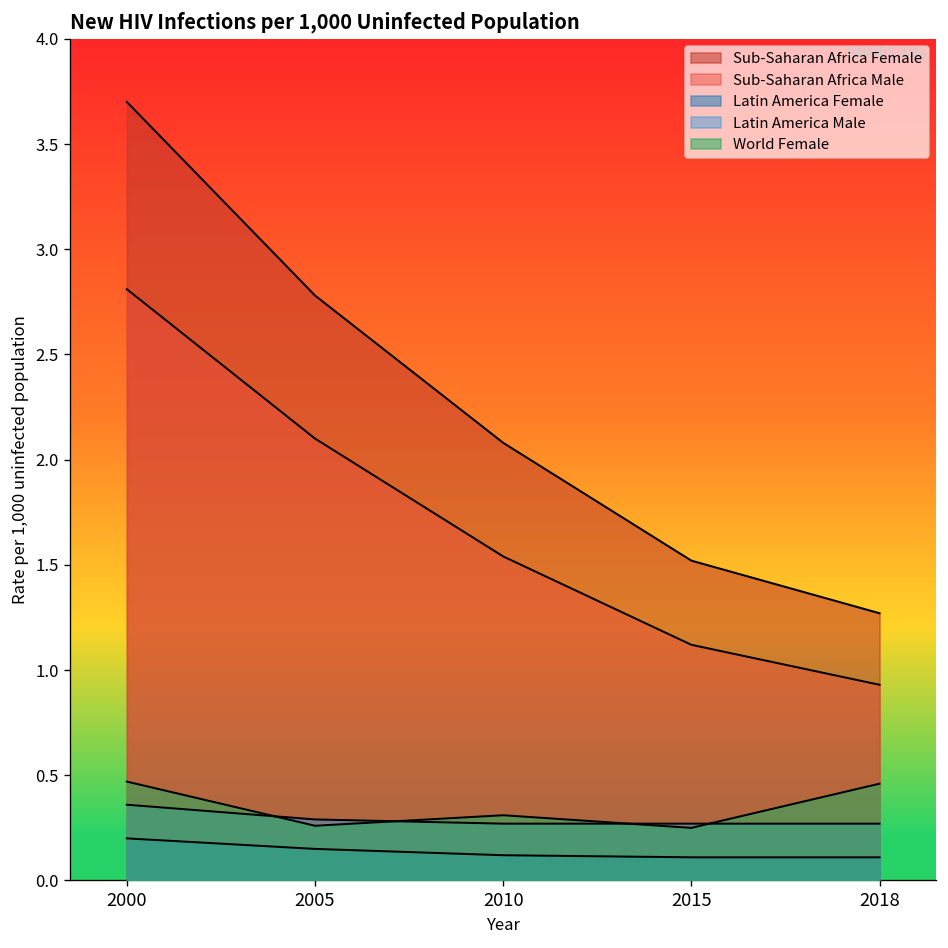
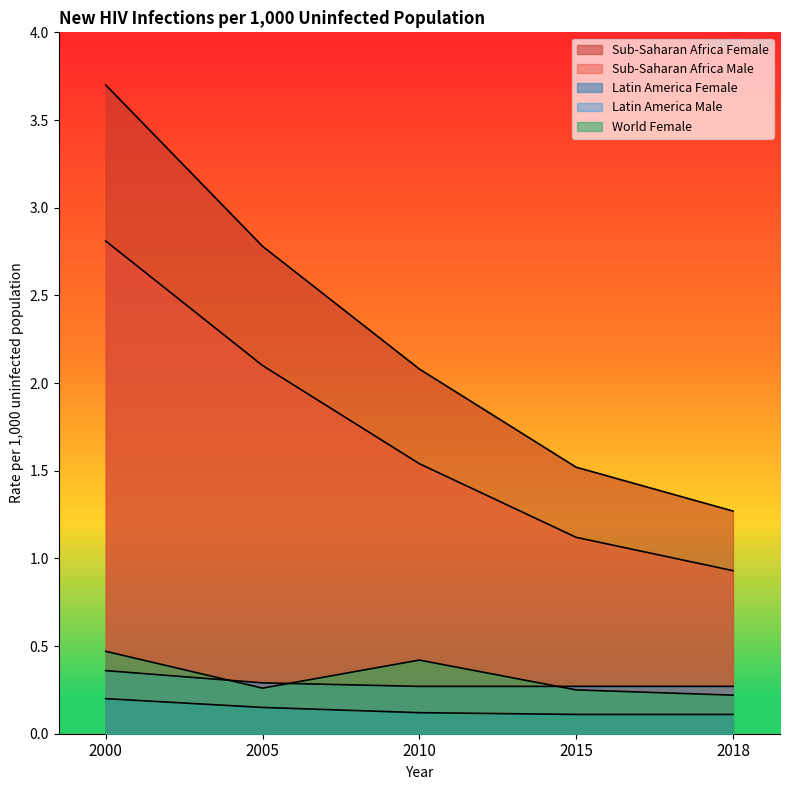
  {
    "World Female": {
      "2000": 0.47,
      "2005": 0.26,
-     "2010": 0.31,
+     "2010": 0.42,
      "2015": 0.25,
-     "2018": 0.46
+     "2018": 0.22
    }
  }
